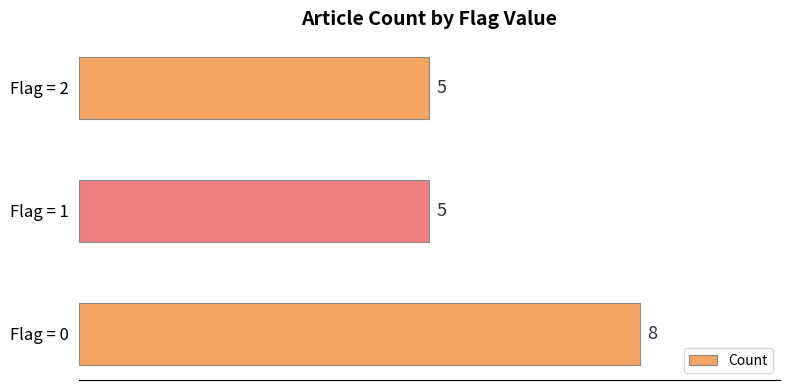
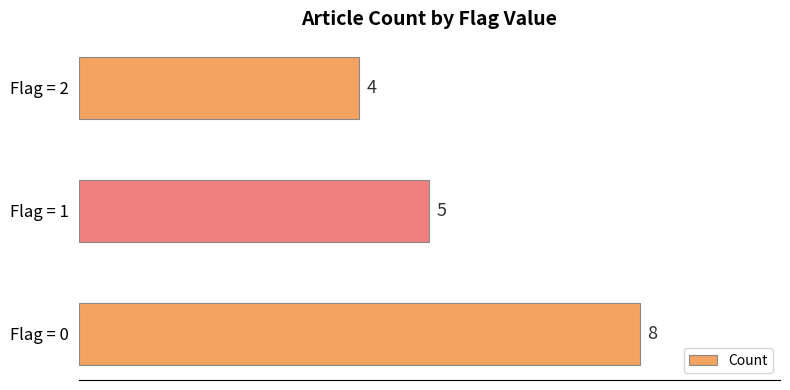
  {
-   "Flag = 2": 5,
+   "Flag = 2": 4,
    "Flag = 1": 5,
    "Flag = 0": 8
  }
